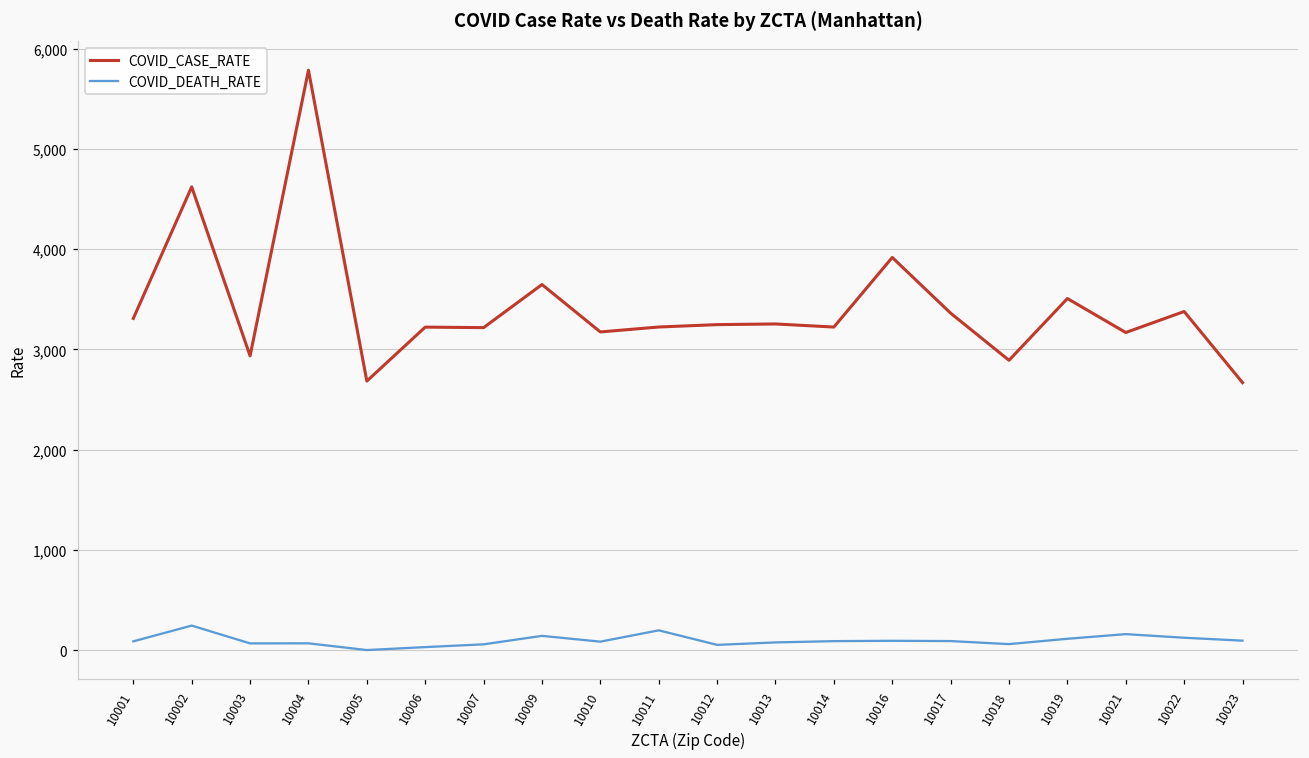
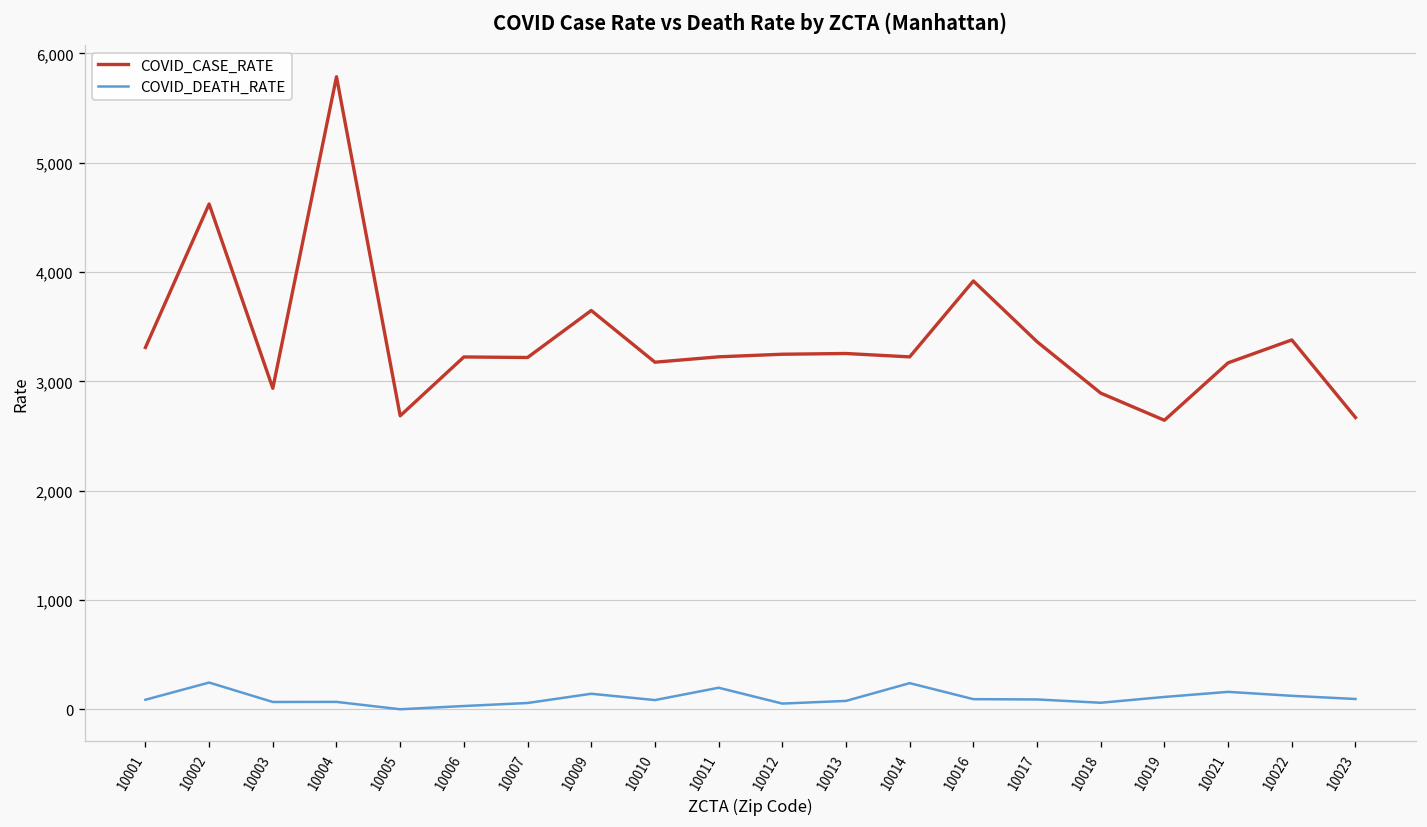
  {
    "COVID_CASE_RATE": {
      "10001": "3,300",
      "10002": "4,600",
      "10003": "2,900",
      "10004": "5,800",
      "10005": "2,700",
      "10006": "3,200",
      "10007": "3,200",
      "10009": "3,600",
      "10010": "3,200",
      "10011": "3,200",
      "10012": "3,200",
      "10013": "3,300",
      "10014": "3,200",
      "10016": "3,900",
      "10017": "3,400",
      "10018": "2,900",
-     "10019": "3,500",
+     "10019": "2,600",
      "10021": "3,200",
      "10022": "3,400",
      "10023": "2,700"
    },
    "COVID_DEATH_RATE": {
      "10001": "100",
      "10002": "200",
      "10003": "100",
      "10004": "100",
      "10005": "0",
      "10006": "0",
      "10007": "100",
      "10009": "100",
      "10010": "100",
      "10011": "200",
      "10012": "100",
      "10013": "100",
-     "10014": "100",
+     "10014": "200",
      "10016": "100",
      "10017": "100",
      "10018": "100",
      "10019": "100",
      "10021": "200",
      "10022": "100",
      "10023": "100"
    }
  }
